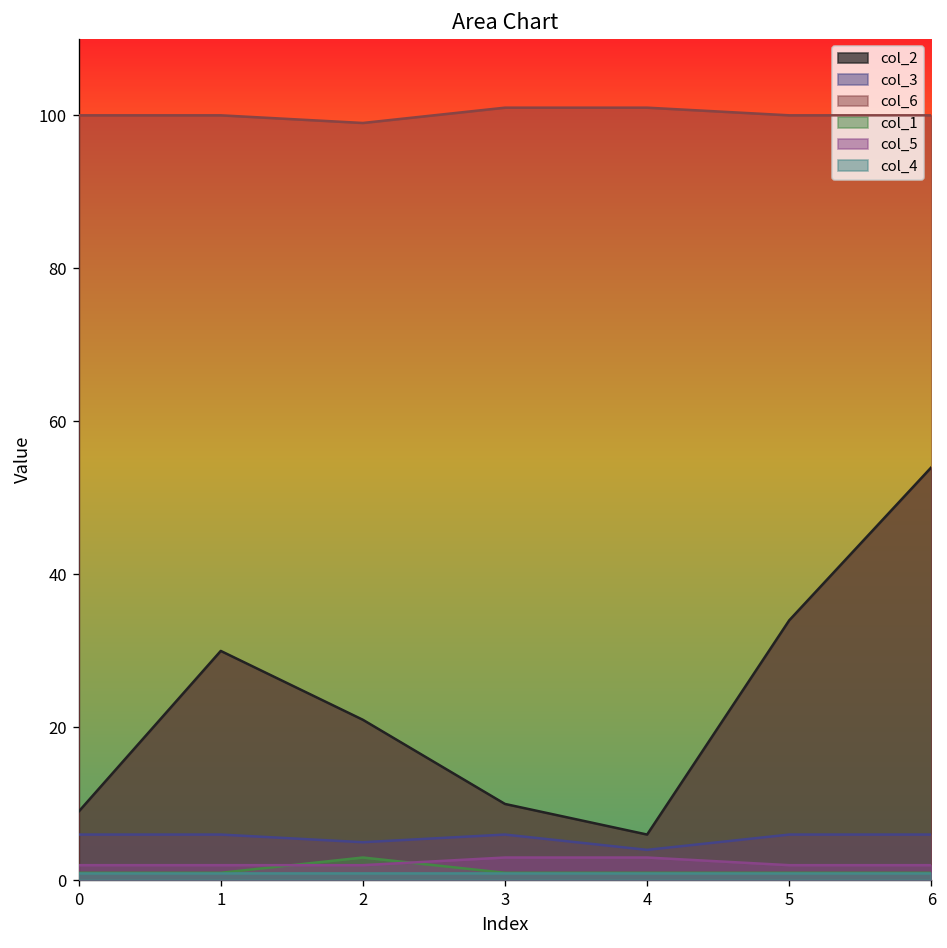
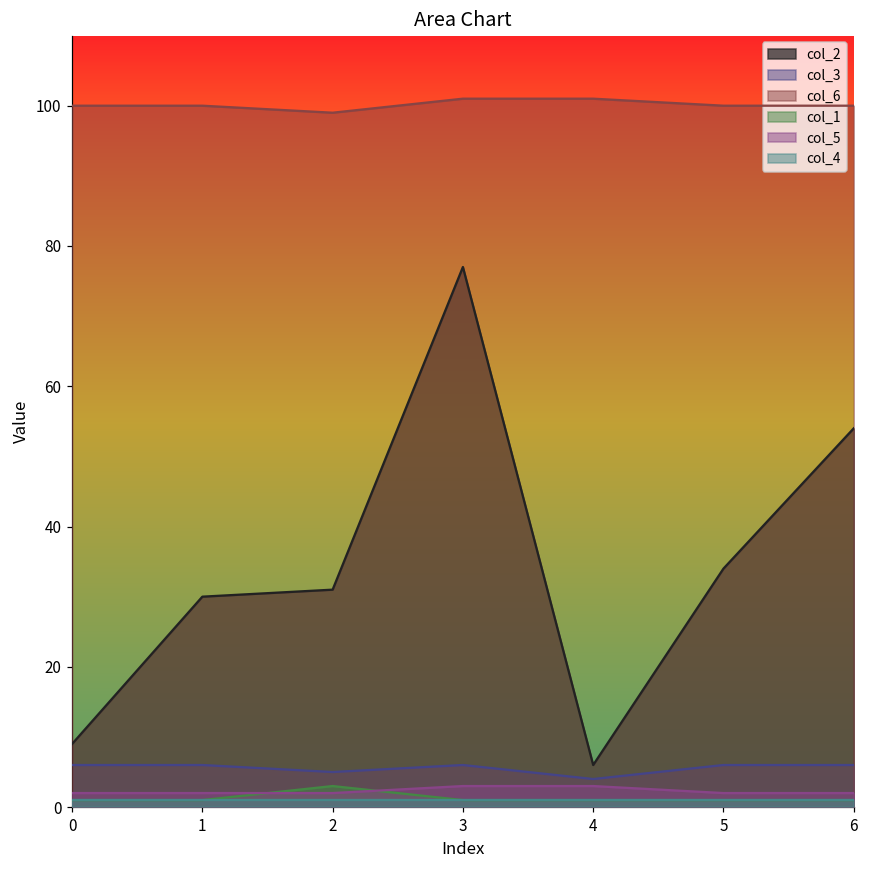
  {
    "col_2": {
      "0": 9,
      "1": 30,
-     "2": 21,
-     "3": 10,
+     "2": 31,
+     "3": 77,
      "4": 6,
      "5": 34,
      "6": 54
    }
  }
